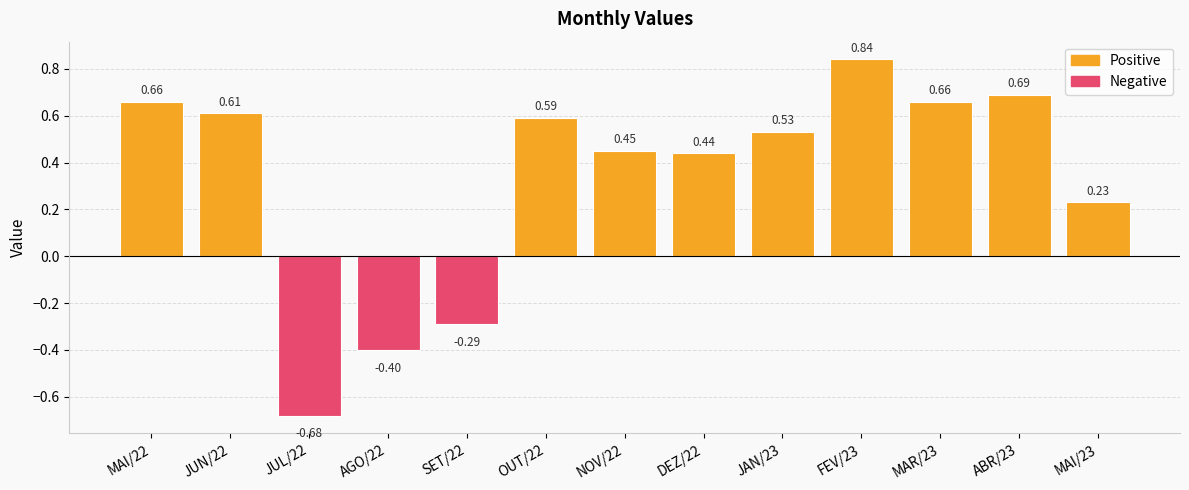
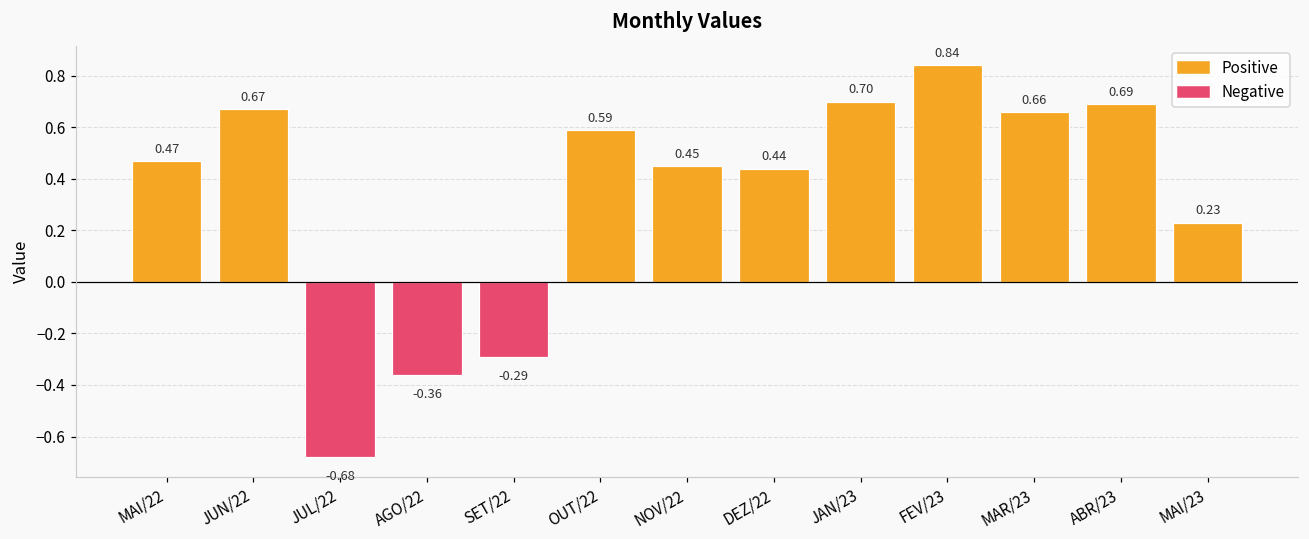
  {
-   "MAI/22": 0.66,
-   "JUN/22": 0.61,
+   "MAI/22": 0.47,
+   "JUN/22": 0.67,
    "JUL/22": -0.68,
-   "AGO/22": -0.40,
+   "AGO/22": -0.36,
    "SET/22": -0.29,
    "OUT/22": 0.59,
    "NOV/22": 0.45,
    "DEZ/22": 0.44,
-   "JAN/23": 0.53,
+   "JAN/23": 0.70,
    "FEV/23": 0.84,
    "MAR/23": 0.66,
    "ABR/23": 0.69,
    "MAI/23": 0.23
  }
